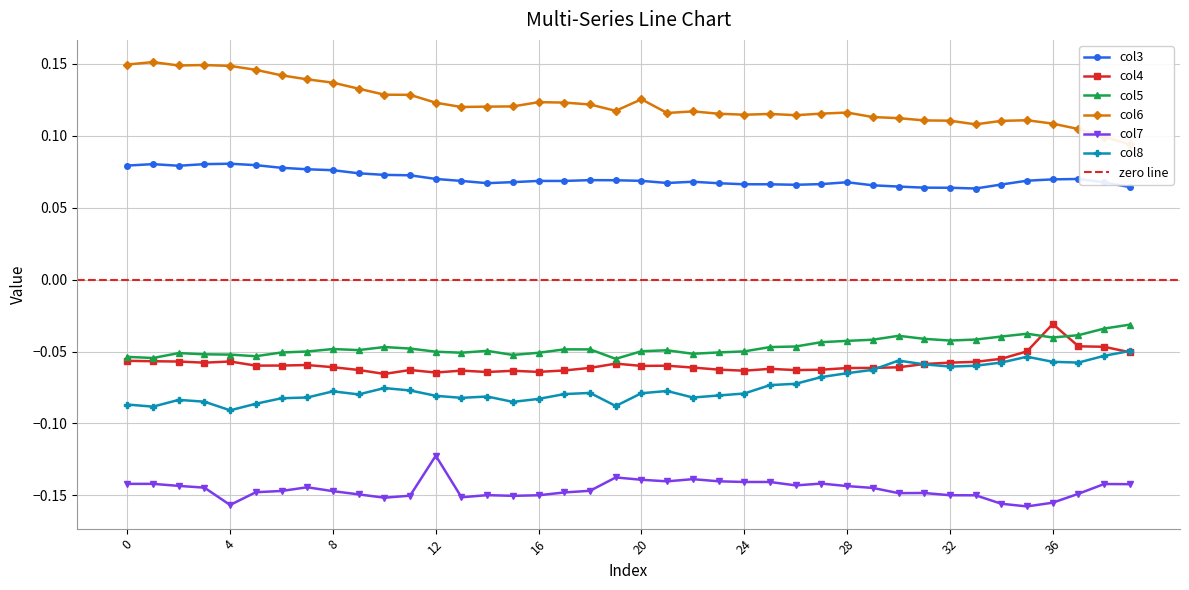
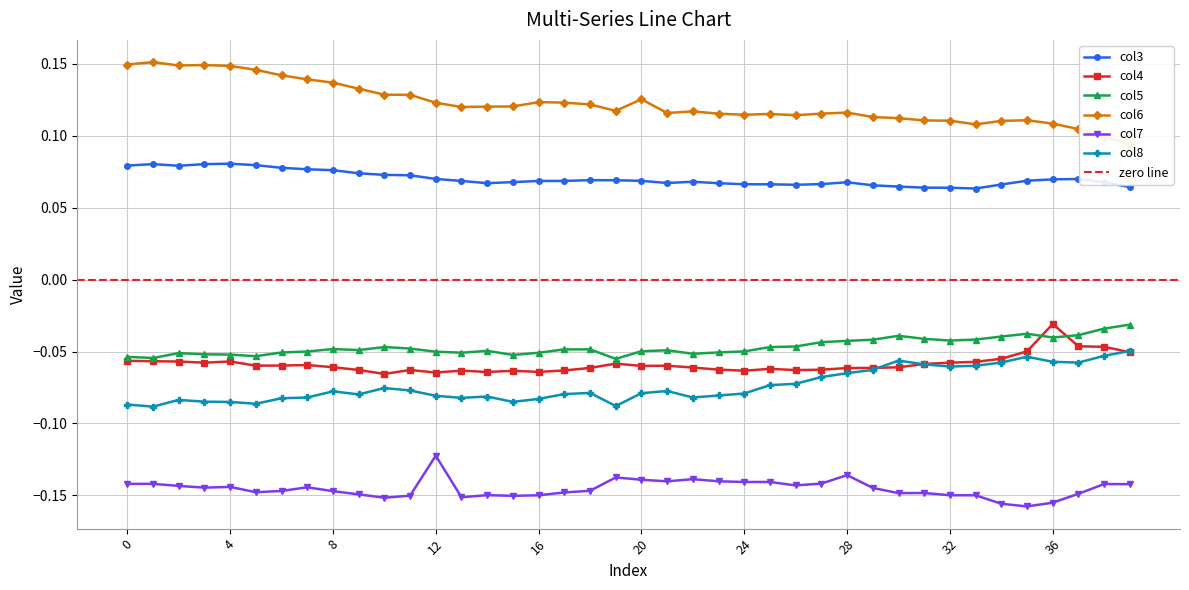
  {
    "col3": {
      "0": 0.079,
      "4": 0.080,
      "8": 0.076,
      "12": 0.070,
      "16": 0.069,
      "20": 0.069,
      "24": 0.066,
      "28": 0.068,
      "32": 0.064,
      "36": 0.070
    },
    "col4": {
      "0": -0.056,
      "4": -0.057,
      "8": -0.061,
      "12": -0.065,
      "16": -0.064,
      "20": -0.060,
      "24": -0.063,
      "28": -0.061,
      "32": -0.058,
      "36": -0.031
    },
    "col5": {
      "0": -0.054,
      "4": -0.052,
      "8": -0.048,
      "12": -0.050,
      "16": -0.051,
      "20": -0.050,
      "24": -0.050,
      "28": -0.043,
      "32": -0.042,
      "36": -0.040
    },
    "col6": {
      "0": 0.149,
      "4": 0.148,
      "8": 0.137,
      "12": 0.123,
      "16": 0.123,
      "20": 0.125,
      "24": 0.115,
      "28": 0.116,
      "32": 0.110,
      "36": 0.108
    },
    "col7": {
      "0": -0.142,
-     "4": -0.157,
+     "4": -0.144,
      "8": -0.147,
      "12": -0.122,
      "16": -0.150,
      "20": -0.139,
      "24": -0.141,
-     "28": -0.144,
+     "28": -0.136,
      "32": -0.150,
      "36": -0.155
    },
    "col8": {
      "0": -0.087,
-     "4": -0.091,
+     "4": -0.085,
      "8": -0.078,
      "12": -0.081,
      "16": -0.083,
      "20": -0.079,
      "24": -0.079,
      "28": -0.065,
      "32": -0.060,
      "36": -0.057
    }
  }
